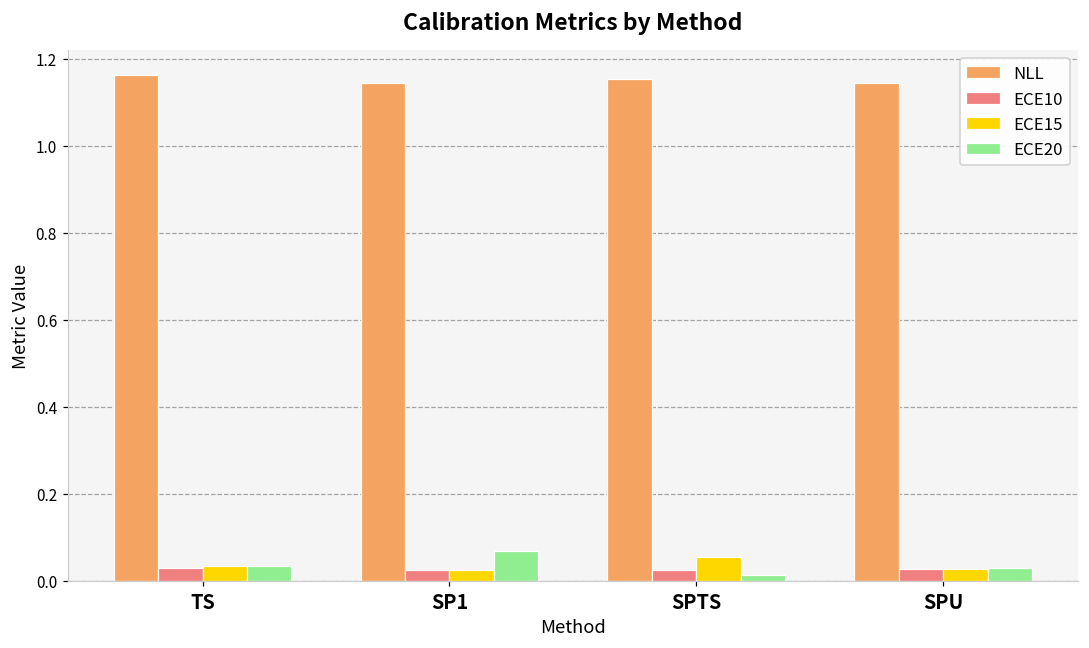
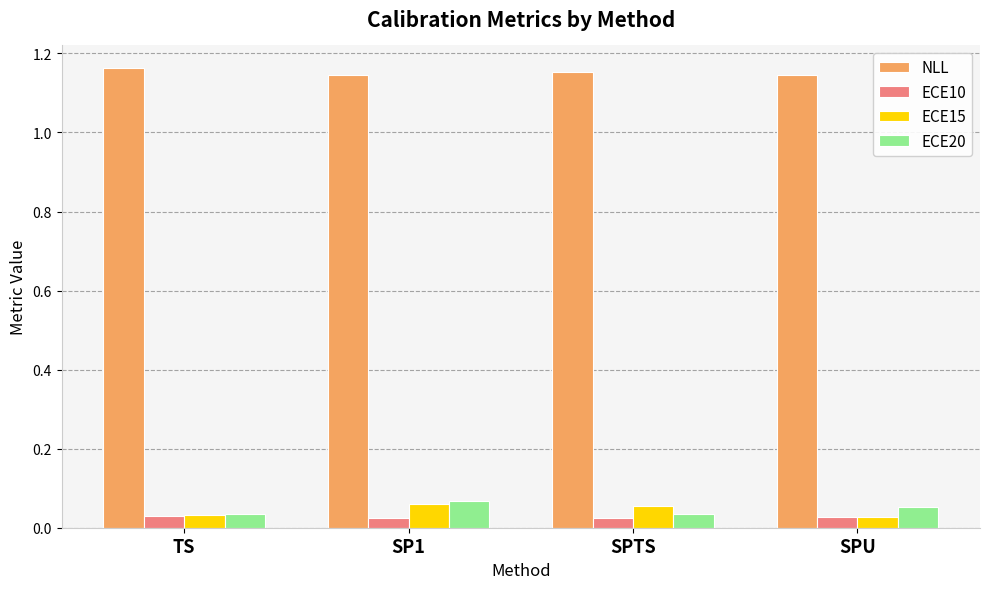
  {
    "ECE15": {
      "TS": 0.03,
-     "SP1": 0.02,
+     "SP1": 0.06,
      "SPTS": 0.05,
      "SPU": 0.03
    },
    "ECE20": {
      "TS": 0.03,
      "SP1": 0.07,
-     "SPTS": 0.01,
-     "SPU": 0.03
+     "SPTS": 0.03,
+     "SPU": 0.05
    }
  }
